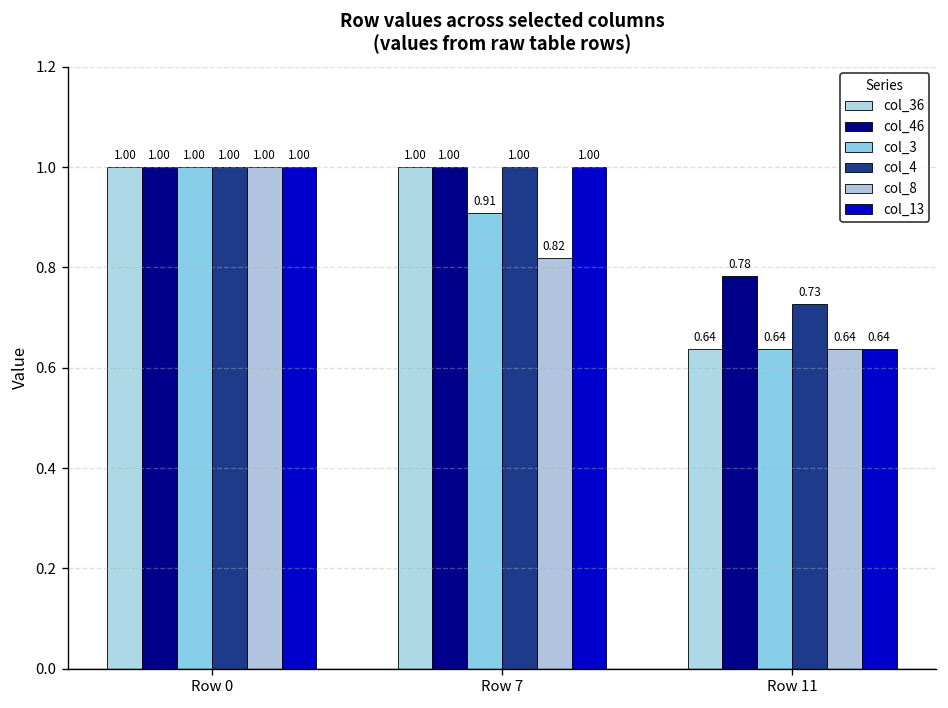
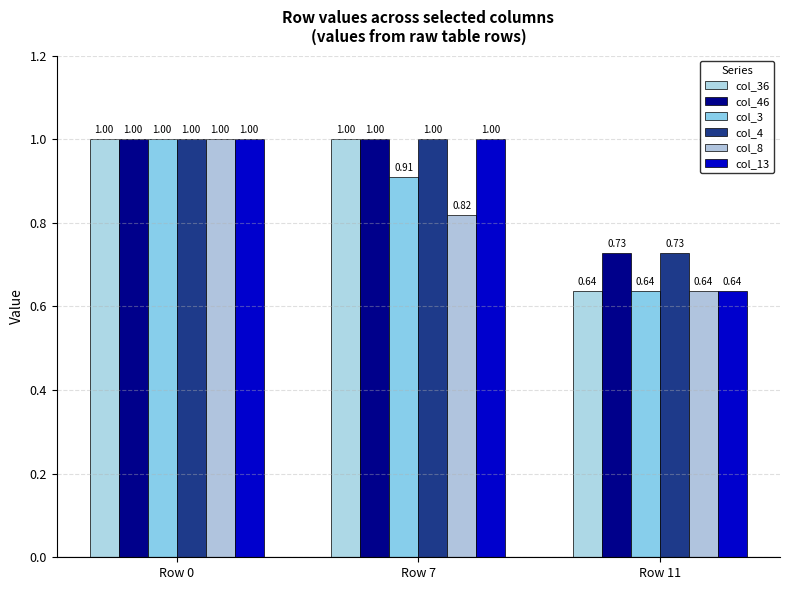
  {
    "col_46": {
      "Row 0": 1.00,
      "Row 7": 1.00,
-     "Row 11": 0.78
+     "Row 11": 0.73
    },
    "col_4": {
      "Row 0": 1.00,
      "Row 7": 1.00,
      "Row 11": 0.73
    },
    "col_13": {
      "Row 0": 1.00,
      "Row 7": 1.00,
      "Row 11": 0.64
    }
  }
